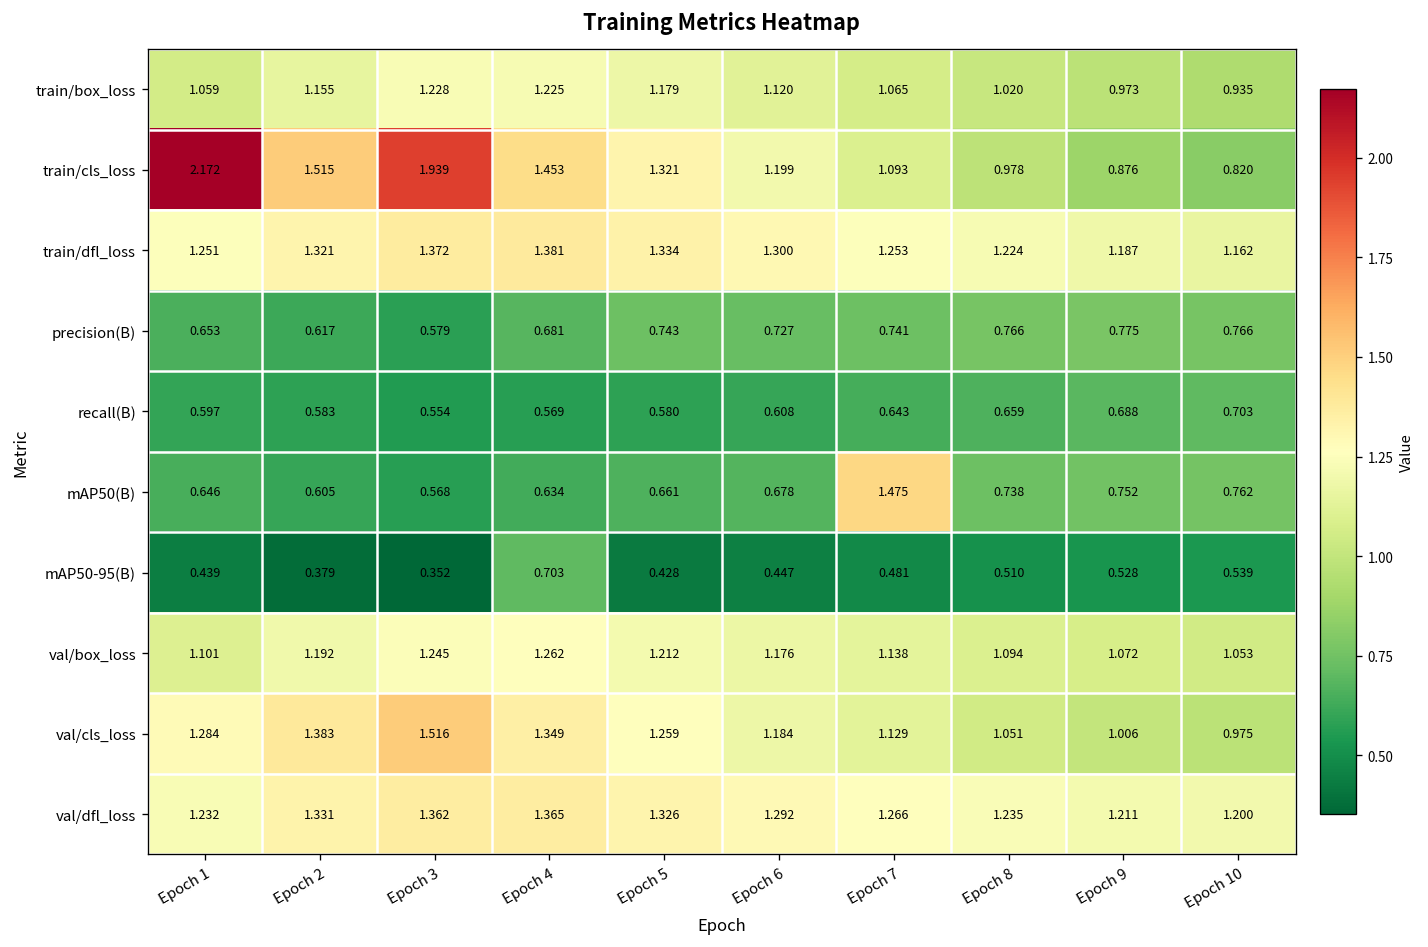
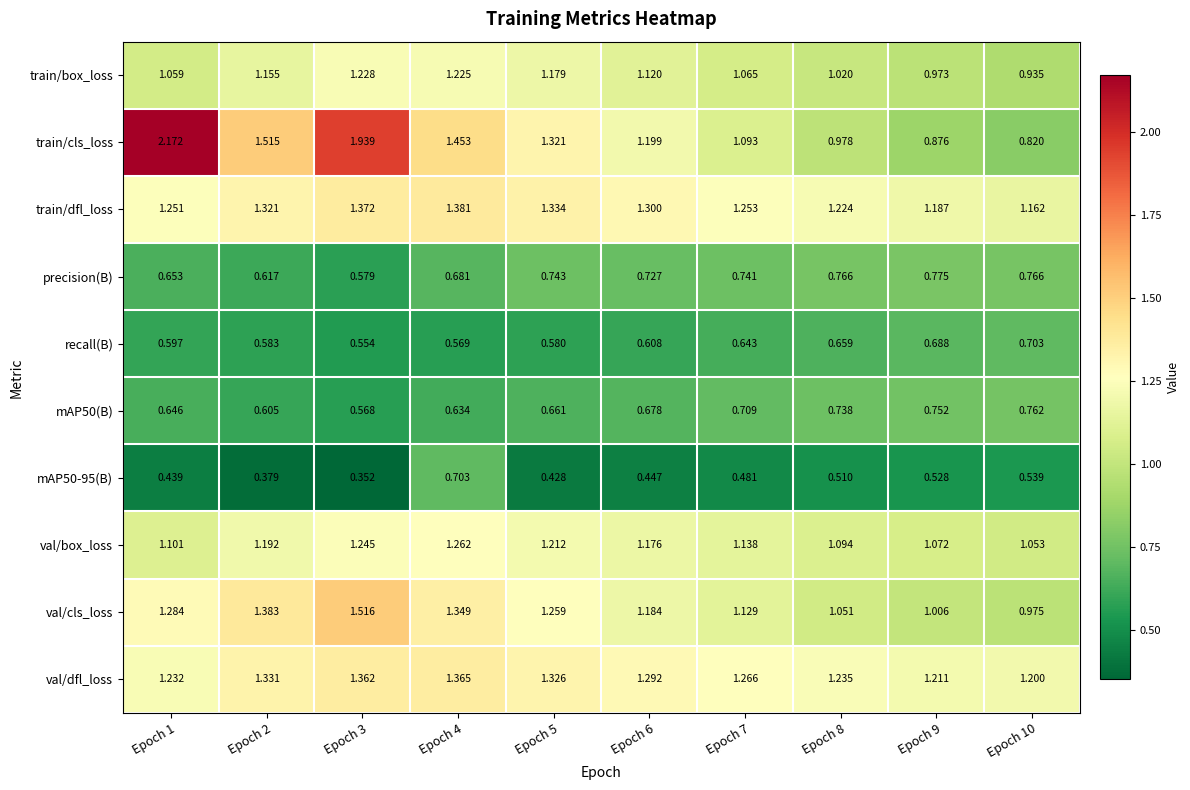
  {
    "train/box_loss": {
      "Epoch 1": 1.059,
      "Epoch 2": 1.155,
      "Epoch 3": 1.228,
      "Epoch 4": 1.225,
      "Epoch 5": 1.179,
      "Epoch 6": 1.120,
      "Epoch 7": 1.065,
      "Epoch 8": 1.020,
      "Epoch 9": 0.973,
      "Epoch 10": 0.935
    },
    "train/cls_loss": {
      "Epoch 1": 2.172,
      "Epoch 2": 1.515,
      "Epoch 3": 1.939,
      "Epoch 4": 1.453,
      "Epoch 5": 1.321,
      "Epoch 6": 1.199,
      "Epoch 7": 1.093,
      "Epoch 8": 0.978,
      "Epoch 9": 0.876,
      "Epoch 10": 0.820
    },
    "train/dfl_loss": {
      "Epoch 1": 1.251,
      "Epoch 2": 1.321,
      "Epoch 3": 1.372,
      "Epoch 4": 1.381,
      "Epoch 5": 1.334,
      "Epoch 6": 1.300,
      "Epoch 7": 1.253,
      "Epoch 8": 1.224,
      "Epoch 9": 1.187,
      "Epoch 10": 1.162
    },
    "precision(B)": {
      "Epoch 1": 0.653,
      "Epoch 2": 0.617,
      "Epoch 3": 0.579,
      "Epoch 4": 0.681,
      "Epoch 5": 0.743,
      "Epoch 6": 0.727,
      "Epoch 7": 0.741,
      "Epoch 8": 0.766,
      "Epoch 9": 0.775,
      "Epoch 10": 0.766
    },
    "recall(B)": {
      "Epoch 1": 0.597,
      "Epoch 2": 0.583,
      "Epoch 3": 0.554,
      "Epoch 4": 0.569,
      "Epoch 5": 0.580,
      "Epoch 6": 0.608,
      "Epoch 7": 0.643,
      "Epoch 8": 0.659,
      "Epoch 9": 0.688,
      "Epoch 10": 0.703
    },
    "mAP50(B)": {
      "Epoch 1": 0.646,
      "Epoch 2": 0.605,
      "Epoch 3": 0.568,
      "Epoch 4": 0.634,
      "Epoch 5": 0.661,
      "Epoch 6": 0.678,
-     "Epoch 7": 1.475,
+     "Epoch 7": 0.709,
      "Epoch 8": 0.738,
      "Epoch 9": 0.752,
      "Epoch 10": 0.762
    },
    "mAP50-95(B)": {
      "Epoch 1": 0.439,
      "Epoch 2": 0.379,
      "Epoch 3": 0.352,
      "Epoch 4": 0.703,
      "Epoch 5": 0.428,
      "Epoch 6": 0.447,
      "Epoch 7": 0.481,
      "Epoch 8": 0.510,
      "Epoch 9": 0.528,
      "Epoch 10": 0.539
    },
    "val/box_loss": {
      "Epoch 1": 1.101,
      "Epoch 2": 1.192,
      "Epoch 3": 1.245,
      "Epoch 4": 1.262,
      "Epoch 5": 1.212,
      "Epoch 6": 1.176,
      "Epoch 7": 1.138,
      "Epoch 8": 1.094,
      "Epoch 9": 1.072,
      "Epoch 10": 1.053
    },
    "val/cls_loss": {
      "Epoch 1": 1.284,
      "Epoch 2": 1.383,
      "Epoch 3": 1.516,
      "Epoch 4": 1.349,
      "Epoch 5": 1.259,
      "Epoch 6": 1.184,
      "Epoch 7": 1.129,
      "Epoch 8": 1.051,
      "Epoch 9": 1.006,
      "Epoch 10": 0.975
    },
    "val/dfl_loss": {
      "Epoch 1": 1.232,
      "Epoch 2": 1.331,
      "Epoch 3": 1.362,
      "Epoch 4": 1.365,
      "Epoch 5": 1.326,
      "Epoch 6": 1.292,
      "Epoch 7": 1.266,
      "Epoch 8": 1.235,
      "Epoch 9": 1.211,
      "Epoch 10": 1.200
    }
  }
